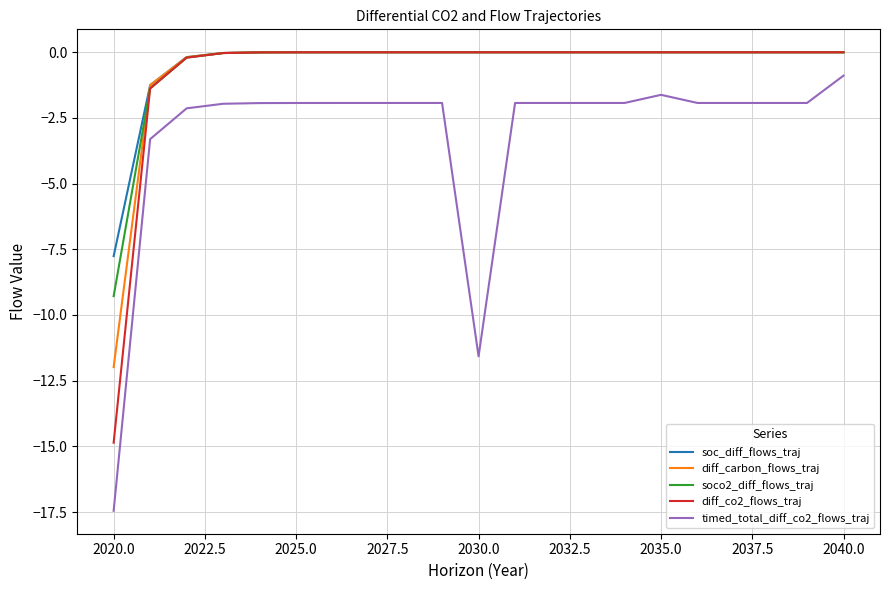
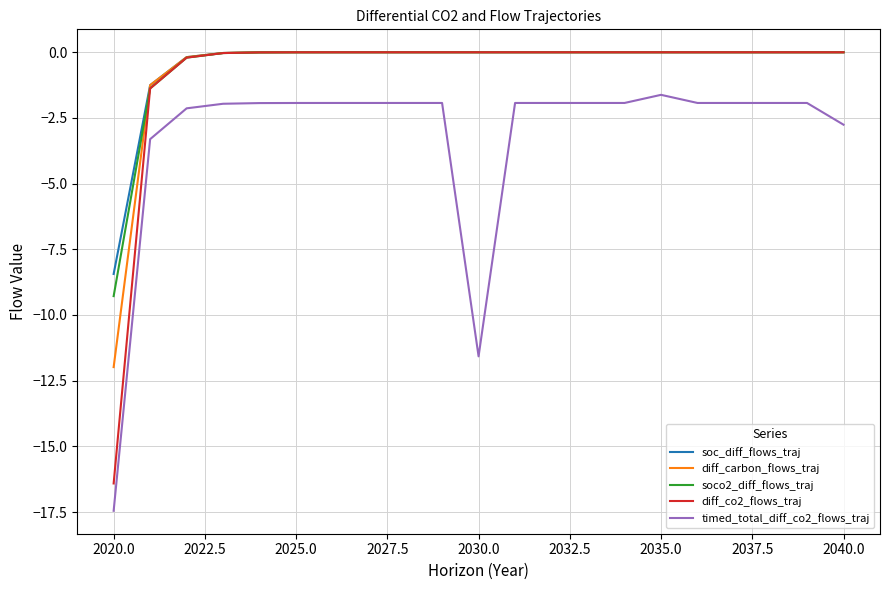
  {
    "soc_diff_flows_traj": {
-     "2020.0": -7.8
+     "2020.0": -8.4
    },
    "diff_carbon_flows_traj": {
      "2020.0": -12.0
    },
    "soco2_diff_flows_traj": {
      "2020.0": -9.3
    },
    "diff_co2_flows_traj": {
-     "2020.0": -14.9
+     "2020.0": -16.4
    },
    "timed_total_diff_co2_flows_traj": {
      "2020.0": -17.5,
      "2025.0": -1.9,
      "2030.0": -11.6,
      "2035.0": -1.6,
-     "2040.0": -0.9
+     "2040.0": -2.8
    }
  }
